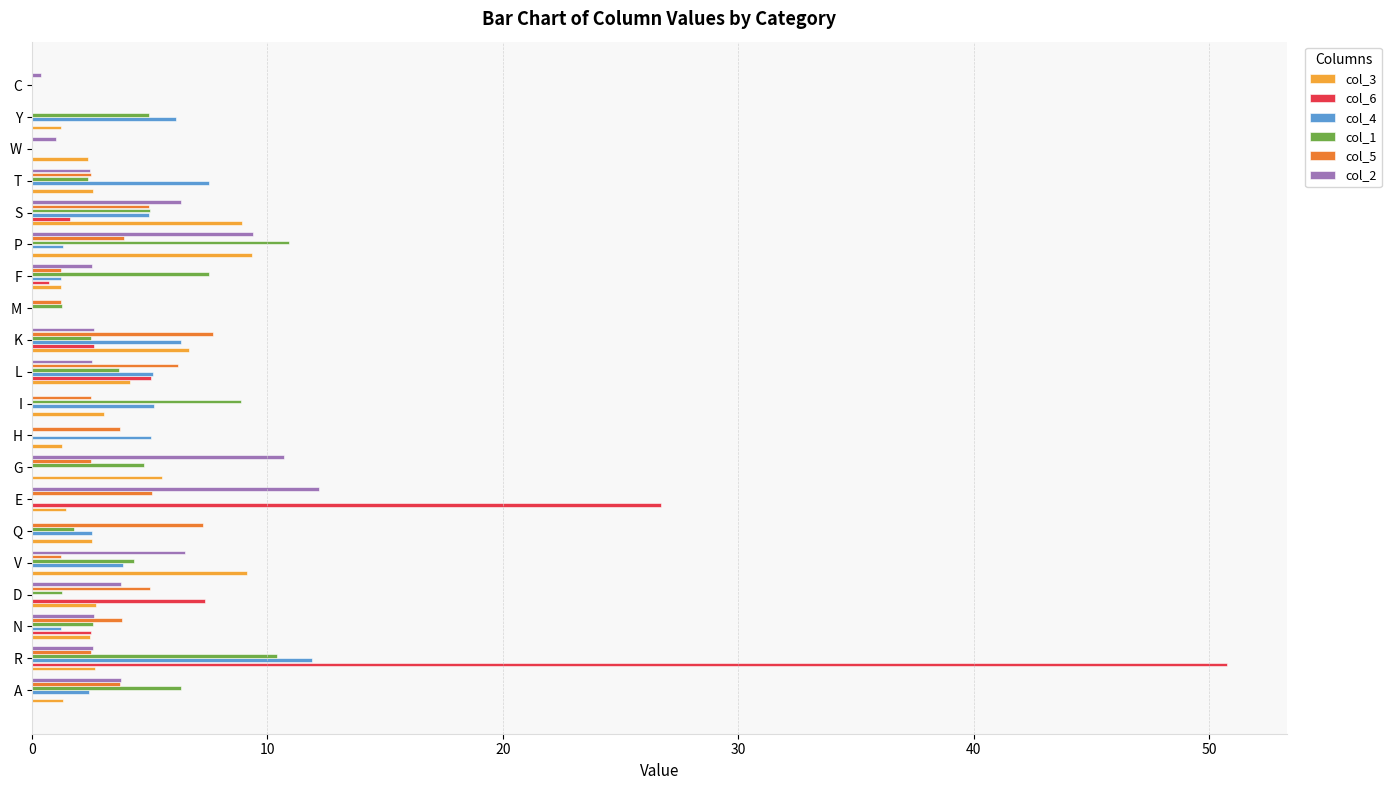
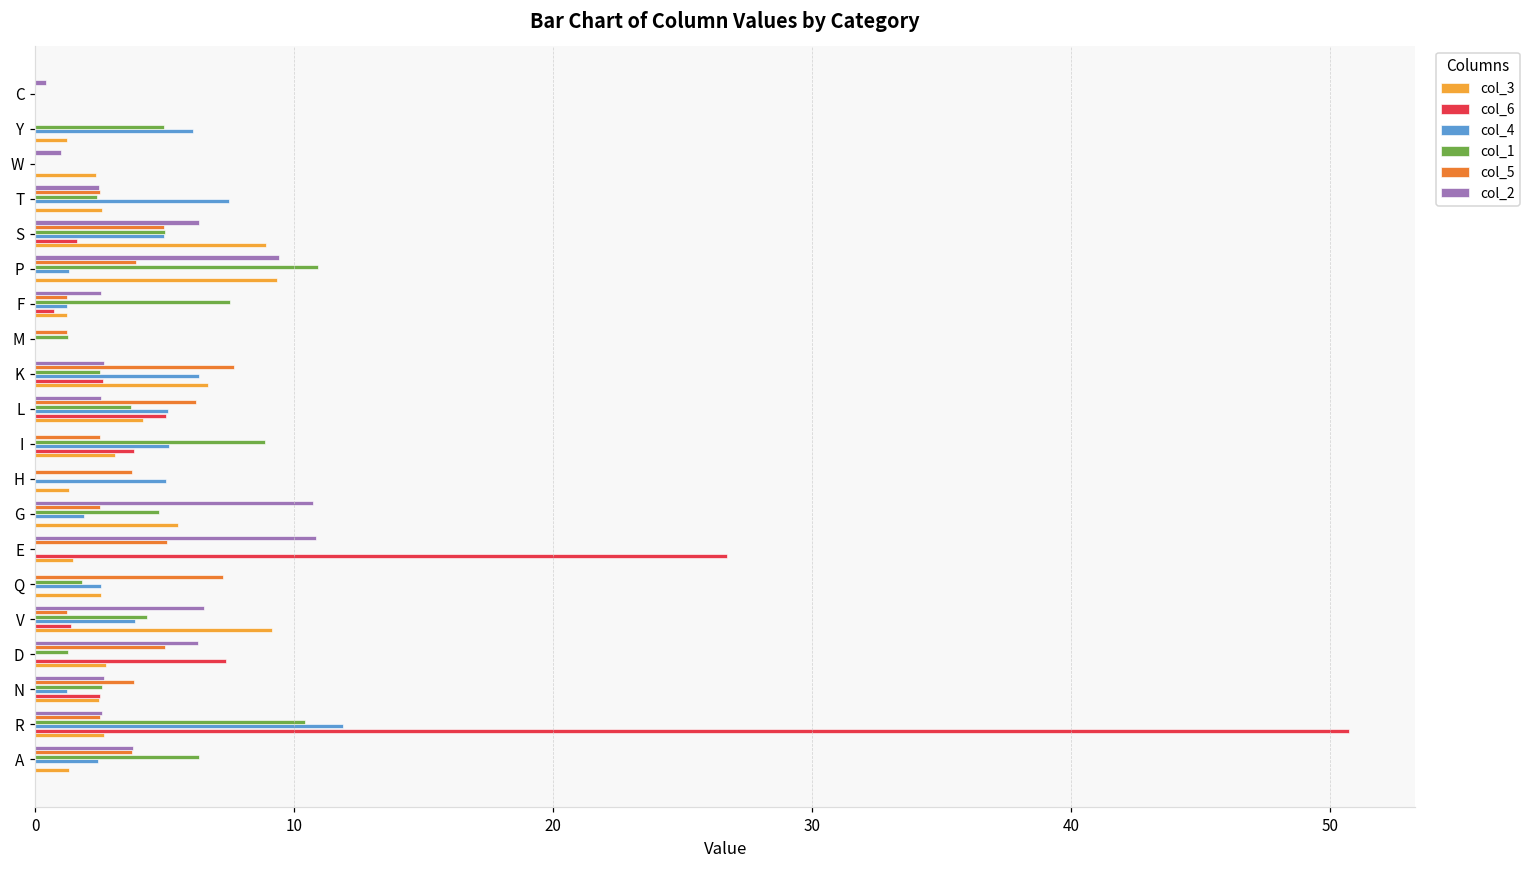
  {
    "col_6": {
      "C": 0.0,
      "Y": 0.0,
      "W": 0.0,
      "T": 0.0,
      "S": 1.6,
      "P": 0.0,
      "F": 0.7,
      "M": 0.0,
      "K": 2.6,
      "L": 5.0,
-     "I": 0.0,
+     "I": 3.8,
      "H": 0.0,
      "G": 0.0,
      "E": 26.7,
      "Q": 0.0,
-     "V": 0.0,
+     "V": 1.4,
      "D": 7.4,
      "N": 2.5,
      "R": 50.7,
      "A": 0.0
    },
    "col_4": {
      "C": 0.0,
      "Y": 6.1,
      "W": 0.0,
      "T": 7.5,
      "S": 5.0,
      "P": 1.3,
      "F": 1.2,
      "M": 0.0,
      "K": 6.3,
      "L": 5.1,
      "I": 5.2,
      "H": 5.0,
-     "G": 0.0,
+     "G": 1.9,
      "E": 0.0,
      "Q": 2.5,
      "V": 3.9,
      "D": 0.0,
      "N": 1.2,
      "R": 11.9,
      "A": 2.4
    },
    "col_1": {
      "C": 0.0,
      "Y": 5.0,
      "W": 0.0,
      "T": 2.4,
      "S": 5.0,
      "P": 10.9,
      "F": 7.5,
      "M": 1.3,
      "K": 2.5,
      "L": 3.7,
      "I": 8.9,
      "H": 0.0,
      "G": 4.8,
      "E": 0.0,
      "Q": 1.8,
      "V": 4.3,
      "D": 1.3,
      "N": 2.6,
      "R": 10.4,
      "A": 6.3
    },
    "col_2": {
      "C": 0.4,
      "Y": 0.0,
      "W": 1.0,
      "T": 2.5,
      "S": 6.3,
      "P": 9.4,
      "F": 2.5,
      "M": 0.0,
      "K": 2.7,
      "L": 2.5,
      "I": 0.0,
      "H": 0.0,
      "G": 10.7,
-     "E": 12.2,
+     "E": 10.8,
      "Q": 0.0,
      "V": 6.5,
-     "D": 3.8,
+     "D": 6.3,
      "N": 2.6,
      "R": 2.6,
      "A": 3.8
    }
  }
